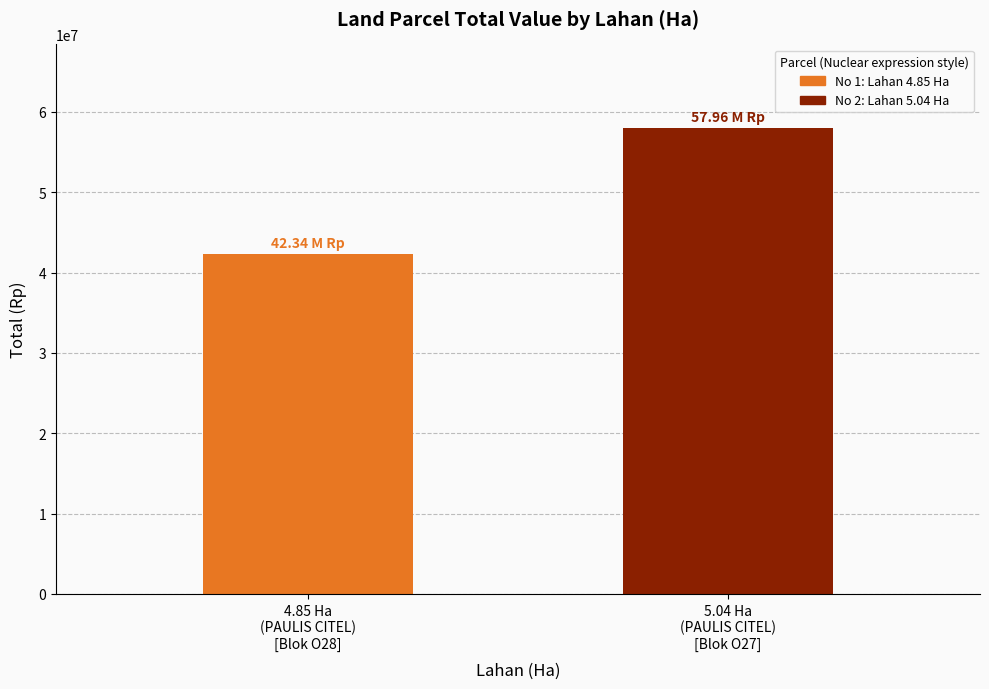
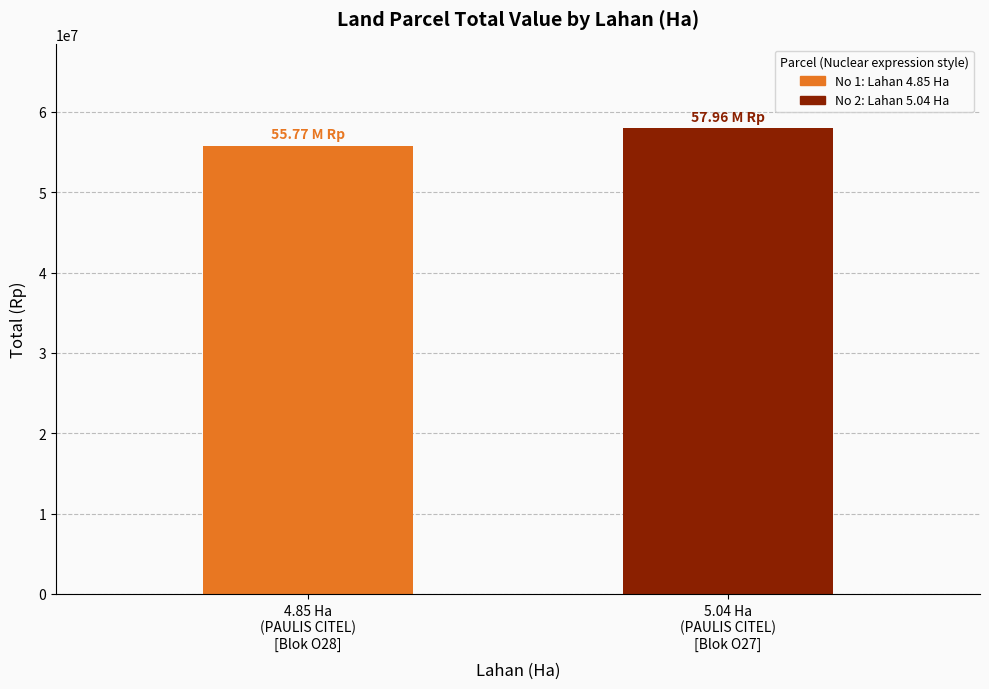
  {
-   "4.85 Ha (PAULIS CITEL) [Blok O28]": 42.34
+   "4.85 Ha (PAULIS CITEL) [Blok O28]": 55.77
  }
